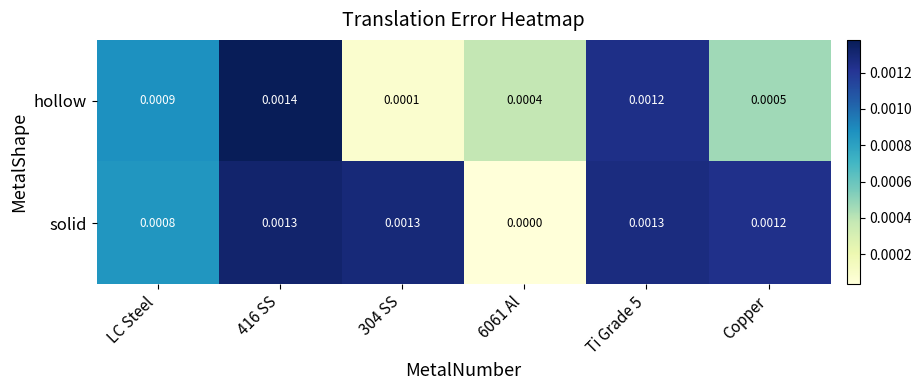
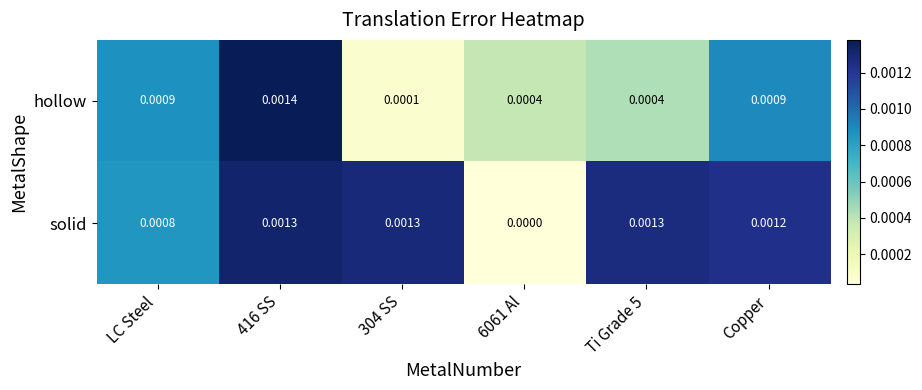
  {
    "hollow": {
      "LC Steel": 0.0009,
      "416 SS": 0.0014,
      "304 SS": 0.0001,
      "6061 Al": 0.0004,
-     "Ti Grade 5": 0.0012,
-     "Copper": 0.0005
+     "Ti Grade 5": 0.0004,
+     "Copper": 0.0009
    },
    "solid": {
      "LC Steel": 0.0008,
      "416 SS": 0.0013,
      "304 SS": 0.0013,
      "6061 Al": 0.0000,
      "Ti Grade 5": 0.0013,
      "Copper": 0.0012
    }
  }
